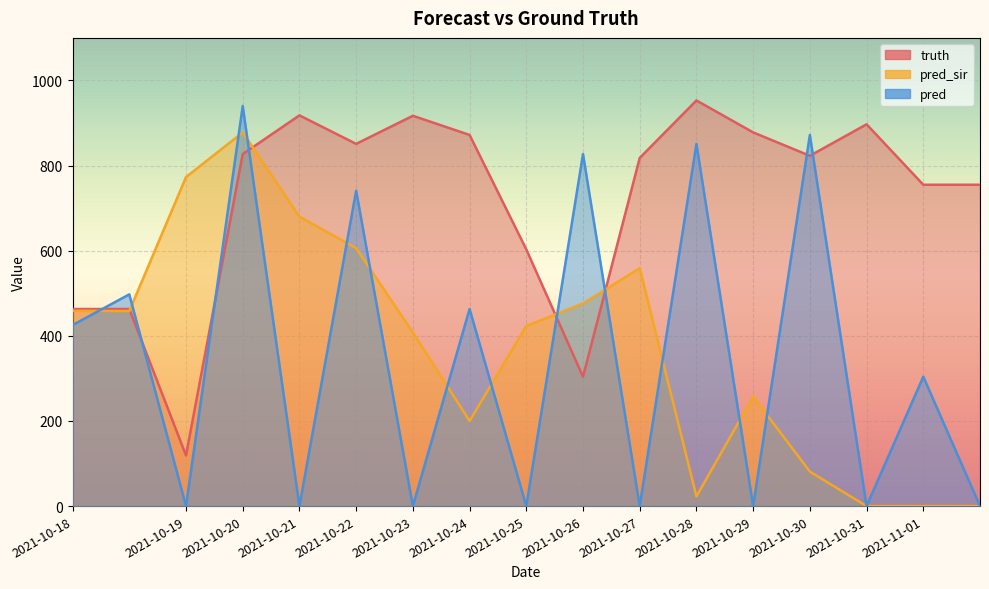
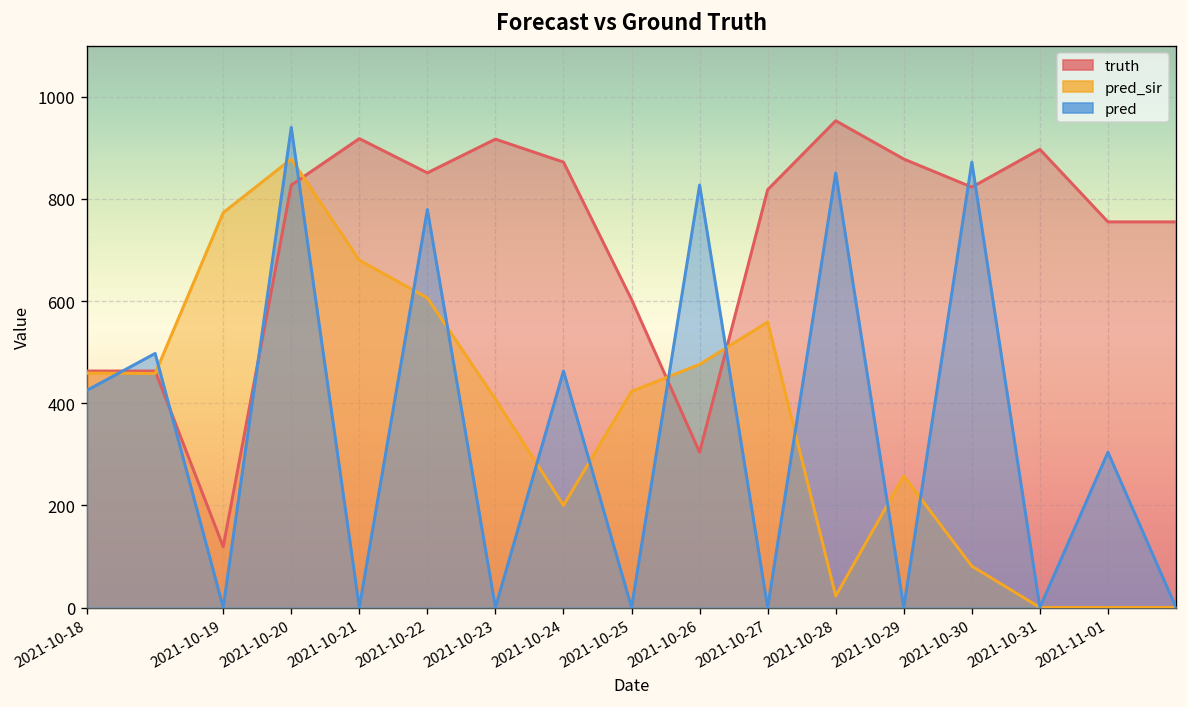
  {
    "truth": {
      "2021-10-19": 120,
      "2021-10-20": 830,
      "2021-10-21": 920,
      "2021-10-22": 850,
      "2021-10-23": 920,
      "2021-10-24": 870,
      "2021-10-25": 600,
      "2021-10-26": 300,
      "2021-10-27": 820,
      "2021-10-28": 950,
      "2021-10-29": 880,
      "2021-10-30": 820,
      "2021-10-31": 900
    },
    "pred_sir": {
      "2021-10-19": 770,
      "2021-10-20": 880,
      "2021-10-21": 680,
      "2021-10-22": 610,
      "2021-10-23": 410,
      "2021-10-24": 200,
      "2021-10-25": 420,
      "2021-10-26": 480,
      "2021-10-27": 560,
      "2021-10-28": 20,
      "2021-10-29": 260,
      "2021-10-30": 80
    },
    "pred": {
      "2021-10-19": 0,
      "2021-10-20": 940,
      "2021-10-21": 0,
-     "2021-10-22": 740,
+     "2021-10-22": 780,
      "2021-10-23": 0,
      "2021-10-24": 460,
      "2021-10-25": 0,
      "2021-10-26": 830,
      "2021-10-27": 0,
      "2021-10-28": 850,
      "2021-10-29": 0,
      "2021-10-30": 870
    }
  }
